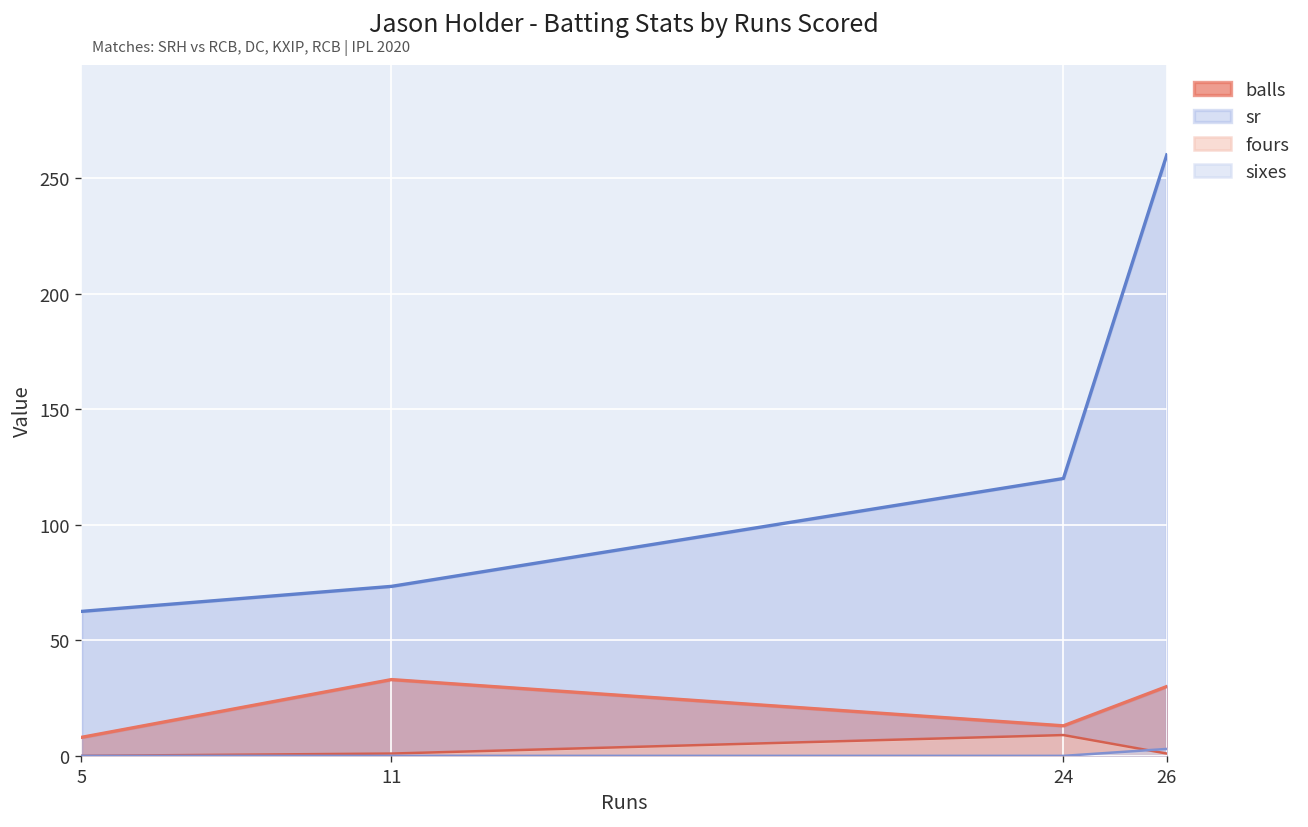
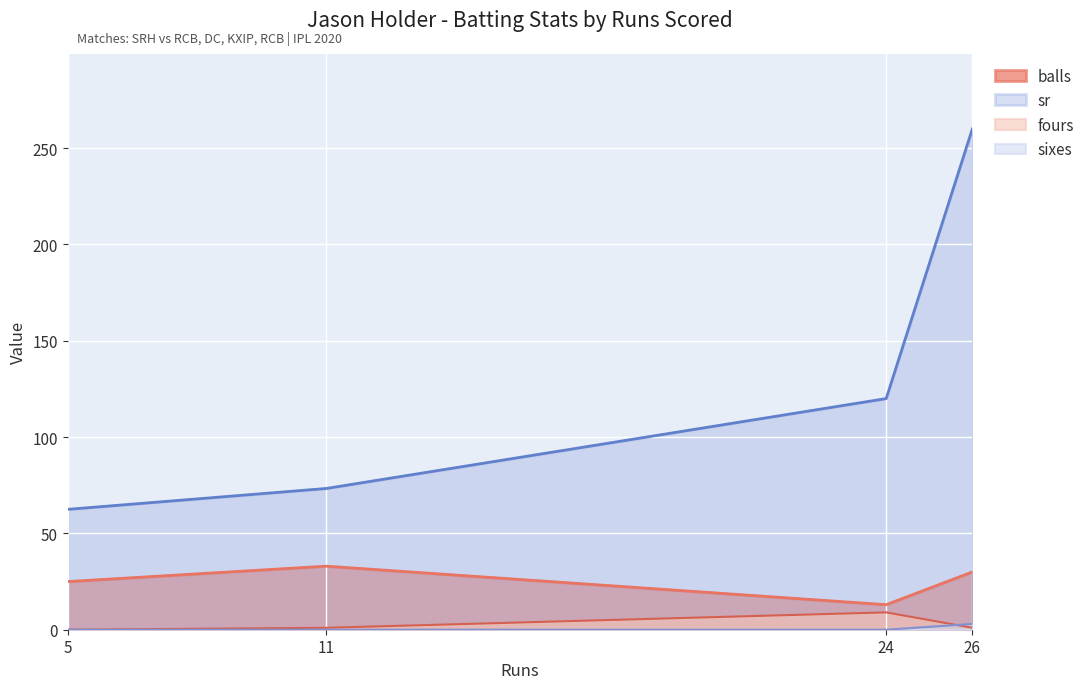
  {
    "balls": {
-     "5": 8,
+     "5": 25,
      "11": 33,
      "24": 13,
      "26": 30
    },
    "fours": {
      "24": 9,
      "26": 1
    }
  }
